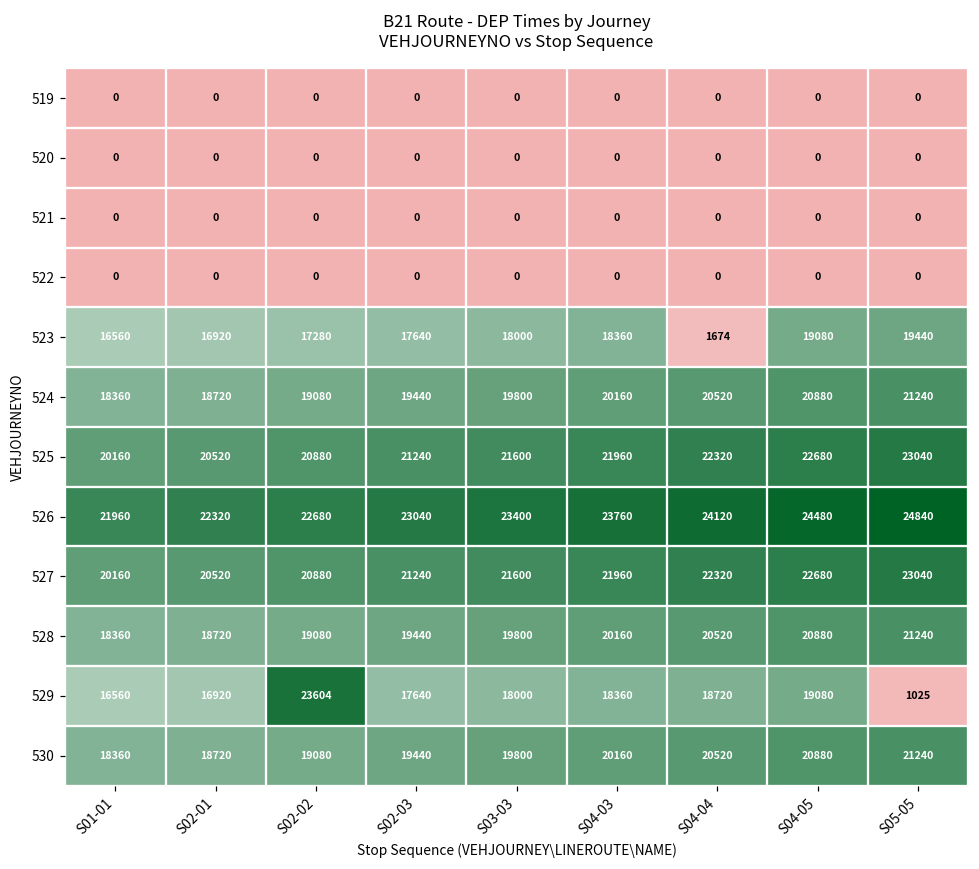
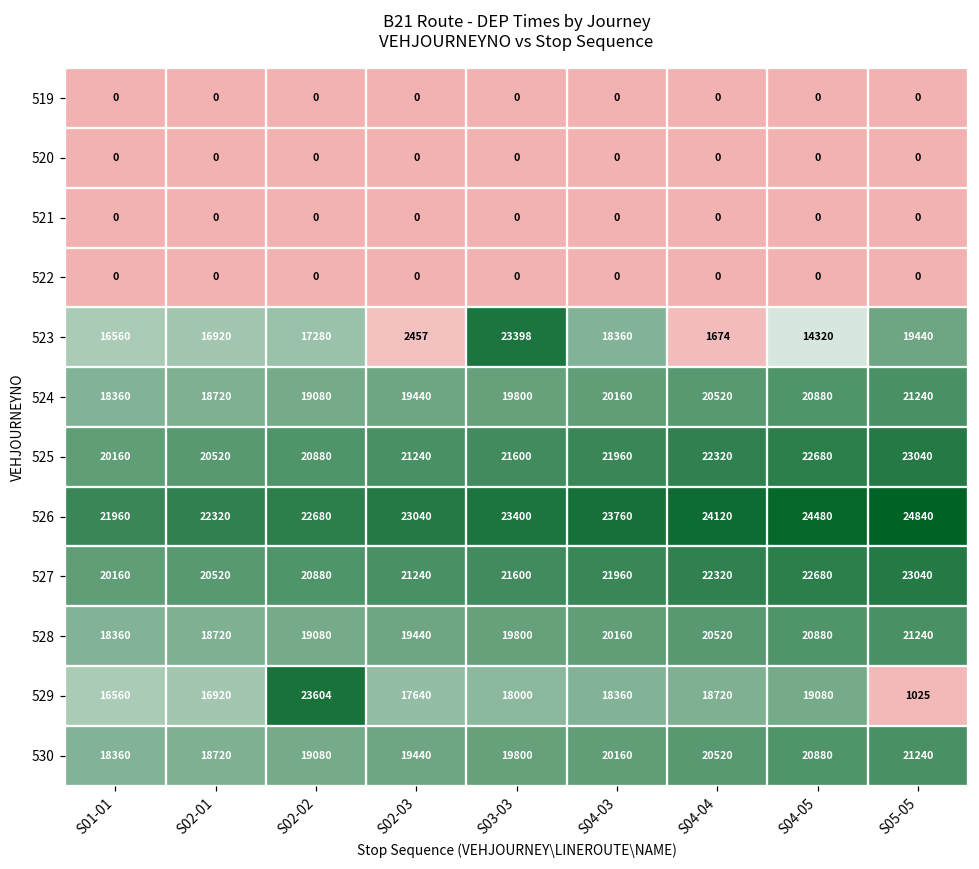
  {
    "519": {
      "S01-01": 0,
      "S02-01": 0,
      "S02-02": 0,
      "S02-03": 0,
      "S03-03": 0,
      "S04-03": 0,
      "S04-04": 0,
      "S04-05": 0,
      "S05-05": 0
    },
    "520": {
      "S01-01": 0,
      "S02-01": 0,
      "S02-02": 0,
      "S02-03": 0,
      "S03-03": 0,
      "S04-03": 0,
      "S04-04": 0,
      "S04-05": 0,
      "S05-05": 0
    },
    "521": {
      "S01-01": 0,
      "S02-01": 0,
      "S02-02": 0,
      "S02-03": 0,
      "S03-03": 0,
      "S04-03": 0,
      "S04-04": 0,
      "S04-05": 0,
      "S05-05": 0
    },
    "522": {
      "S01-01": 0,
      "S02-01": 0,
      "S02-02": 0,
      "S02-03": 0,
      "S03-03": 0,
      "S04-03": 0,
      "S04-04": 0,
      "S04-05": 0,
      "S05-05": 0
    },
    "523": {
      "S01-01": 16560,
      "S02-01": 16920,
      "S02-02": 17280,
-     "S02-03": 17640,
-     "S03-03": 18000,
+     "S02-03": 2457,
+     "S03-03": 23398,
      "S04-03": 18360,
      "S04-04": 1674,
-     "S04-05": 19080,
+     "S04-05": 14320,
      "S05-05": 19440
    },
    "524": {
      "S01-01": 18360,
      "S02-01": 18720,
      "S02-02": 19080,
      "S02-03": 19440,
      "S03-03": 19800,
      "S04-03": 20160,
      "S04-04": 20520,
      "S04-05": 20880,
      "S05-05": 21240
    },
    "525": {
      "S01-01": 20160,
      "S02-01": 20520,
      "S02-02": 20880,
      "S02-03": 21240,
      "S03-03": 21600,
      "S04-03": 21960,
      "S04-04": 22320,
      "S04-05": 22680,
      "S05-05": 23040
    },
    "526": {
      "S01-01": 21960,
      "S02-01": 22320,
      "S02-02": 22680,
      "S02-03": 23040,
      "S03-03": 23400,
      "S04-03": 23760,
      "S04-04": 24120,
      "S04-05": 24480,
      "S05-05": 24840
    },
    "527": {
      "S01-01": 20160,
      "S02-01": 20520,
      "S02-02": 20880,
      "S02-03": 21240,
      "S03-03": 21600,
      "S04-03": 21960,
      "S04-04": 22320,
      "S04-05": 22680,
      "S05-05": 23040
    },
    "528": {
      "S01-01": 18360,
      "S02-01": 18720,
      "S02-02": 19080,
      "S02-03": 19440,
      "S03-03": 19800,
      "S04-03": 20160,
      "S04-04": 20520,
      "S04-05": 20880,
      "S05-05": 21240
    },
    "529": {
      "S01-01": 16560,
      "S02-01": 16920,
      "S02-02": 23604,
      "S02-03": 17640,
      "S03-03": 18000,
      "S04-03": 18360,
      "S04-04": 18720,
      "S04-05": 19080,
      "S05-05": 1025
    },
    "530": {
      "S01-01": 18360,
      "S02-01": 18720,
      "S02-02": 19080,
      "S02-03": 19440,
      "S03-03": 19800,
      "S04-03": 20160,
      "S04-04": 20520,
      "S04-05": 20880,
      "S05-05": 21240
    }
  }
